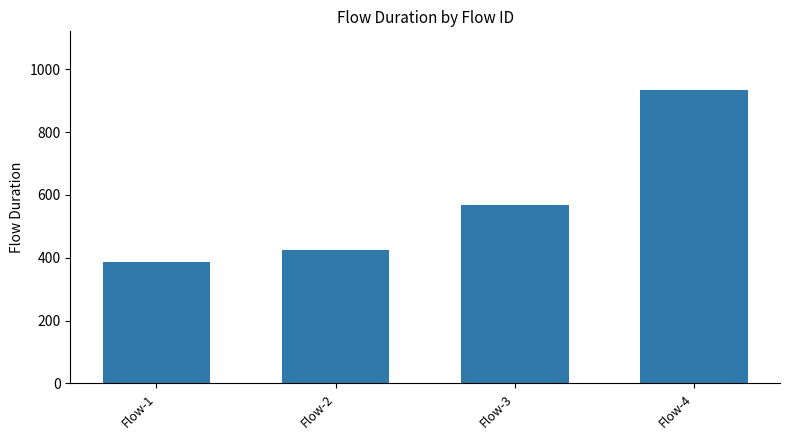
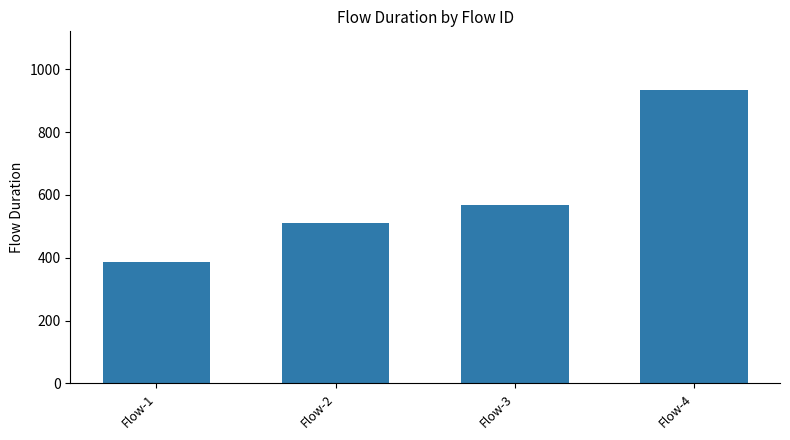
  {
    "Flow-1": 390,
-   "Flow-2": 420,
+   "Flow-2": 510,
    "Flow-3": 570,
    "Flow-4": 930
  }
